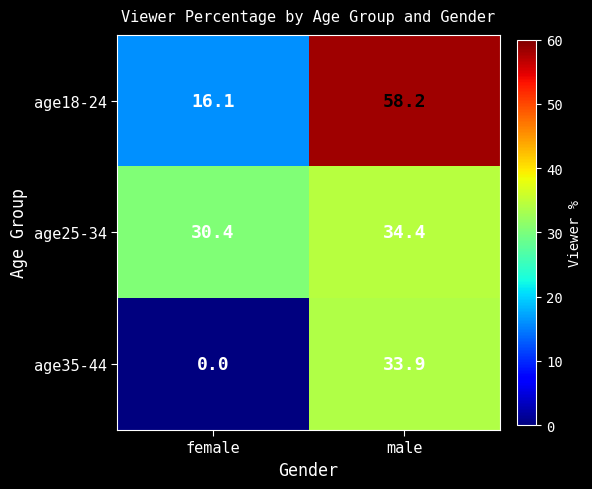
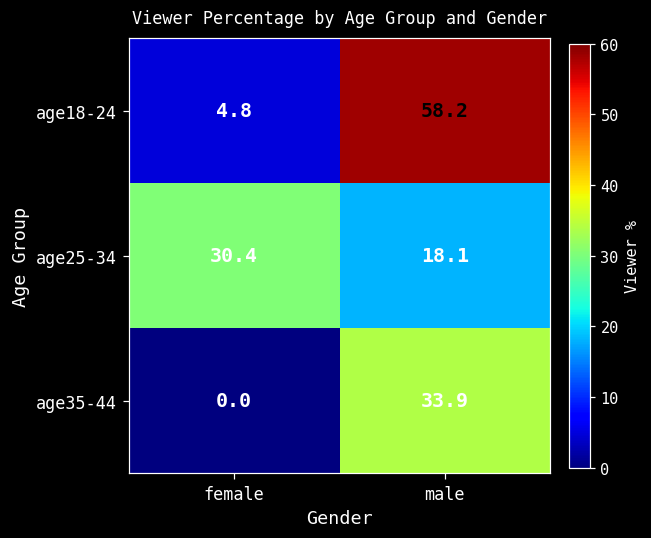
  {
    "age18-24": {
-     "female": 16.1,
+     "female": 4.8,
      "male": 58.2
    },
    "age25-34": {
      "female": 30.4,
-     "male": 34.4
+     "male": 18.1
    },
    "age35-44": {
      "female": 0.0,
      "male": 33.9
    }
  }
